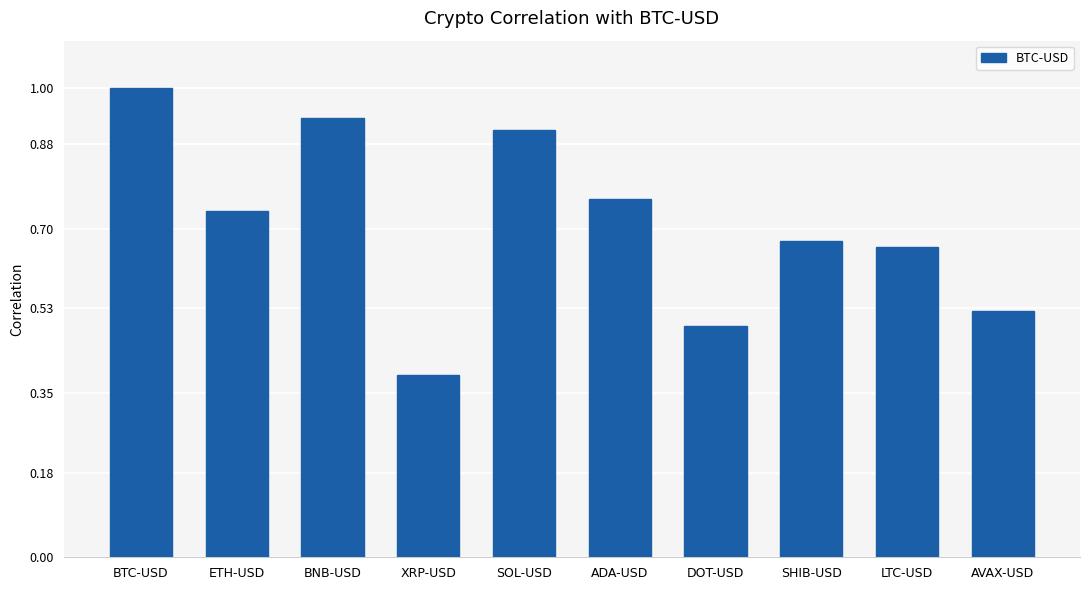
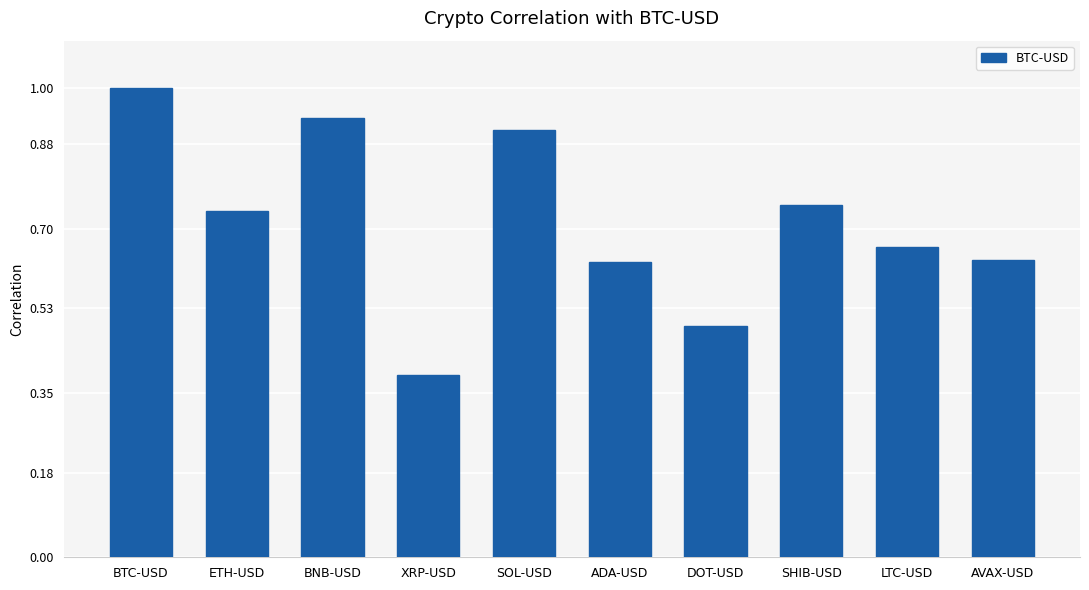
  {
    "BTC-USD": 1.00,
    "ETH-USD": 0.74,
    "BNB-USD": 0.94,
    "XRP-USD": 0.39,
    "SOL-USD": 0.91,
-   "ADA-USD": 0.76,
+   "ADA-USD": 0.63,
    "DOT-USD": 0.49,
-   "SHIB-USD": 0.67,
+   "SHIB-USD": 0.75,
    "LTC-USD": 0.66,
-   "AVAX-USD": 0.52
+   "AVAX-USD": 0.63
  }
